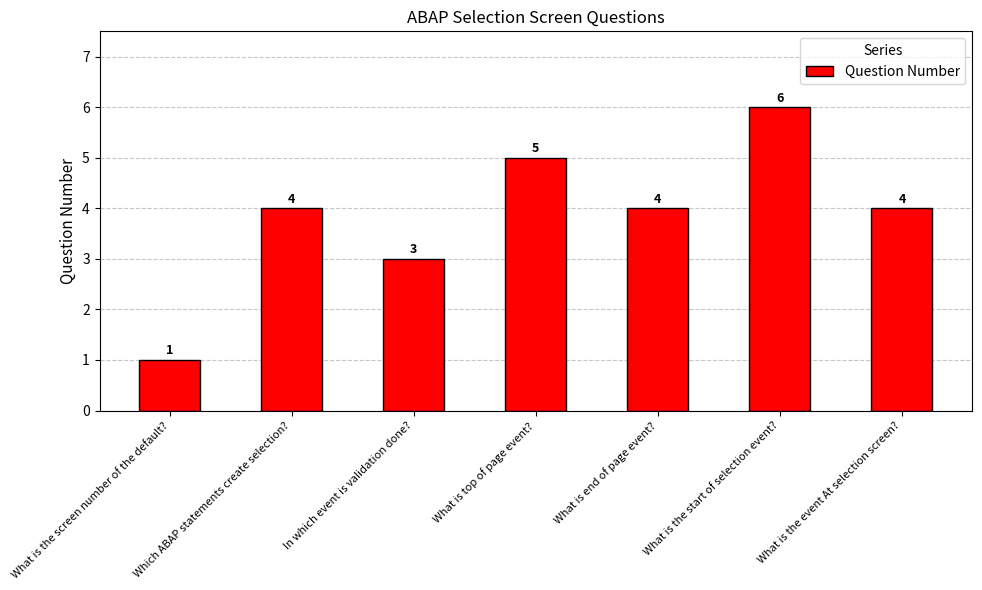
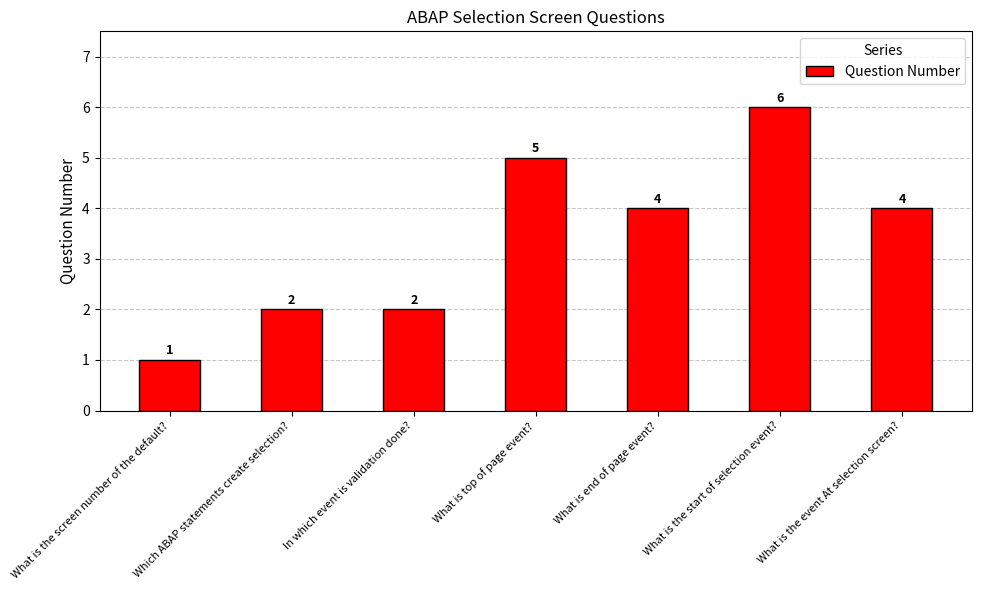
  {
    "What is the screen number of the default?": 1,
-   "Which ABAP statements create selection?": 4,
-   "In which event is validation done?": 3,
+   "Which ABAP statements create selection?": 2,
+   "In which event is validation done?": 2,
    "What is top of page event?": 5,
    "What is end of page event?": 4,
    "What is the start of selection event?": 6,
    "What is the event At selection screen?": 4
  }
